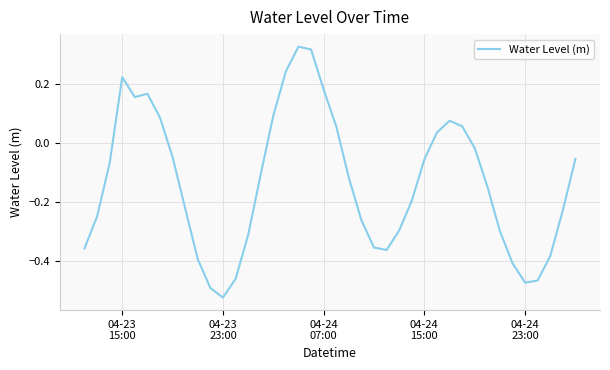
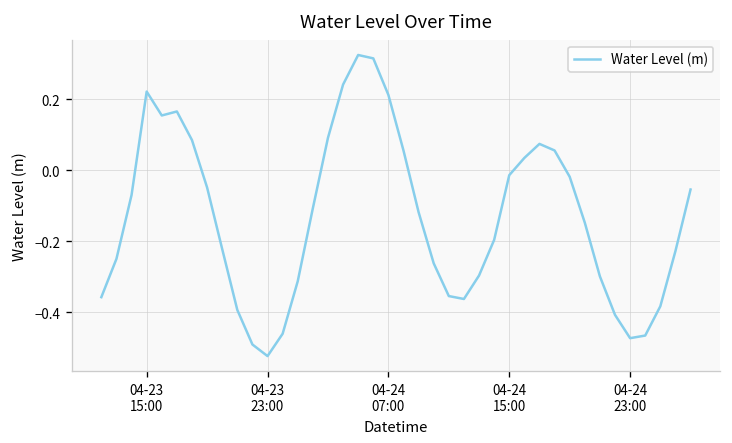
  {
    "04-23 15:00": 0.22,
    "04-23 23:00": -0.52,
-   "04-24 07:00": 0.18,
-   "04-24 15:00": -0.06,
+   "04-24 07:00": 0.21,
+   "04-24 15:00": -0.01,
    "04-24 23:00": -0.47
  }
